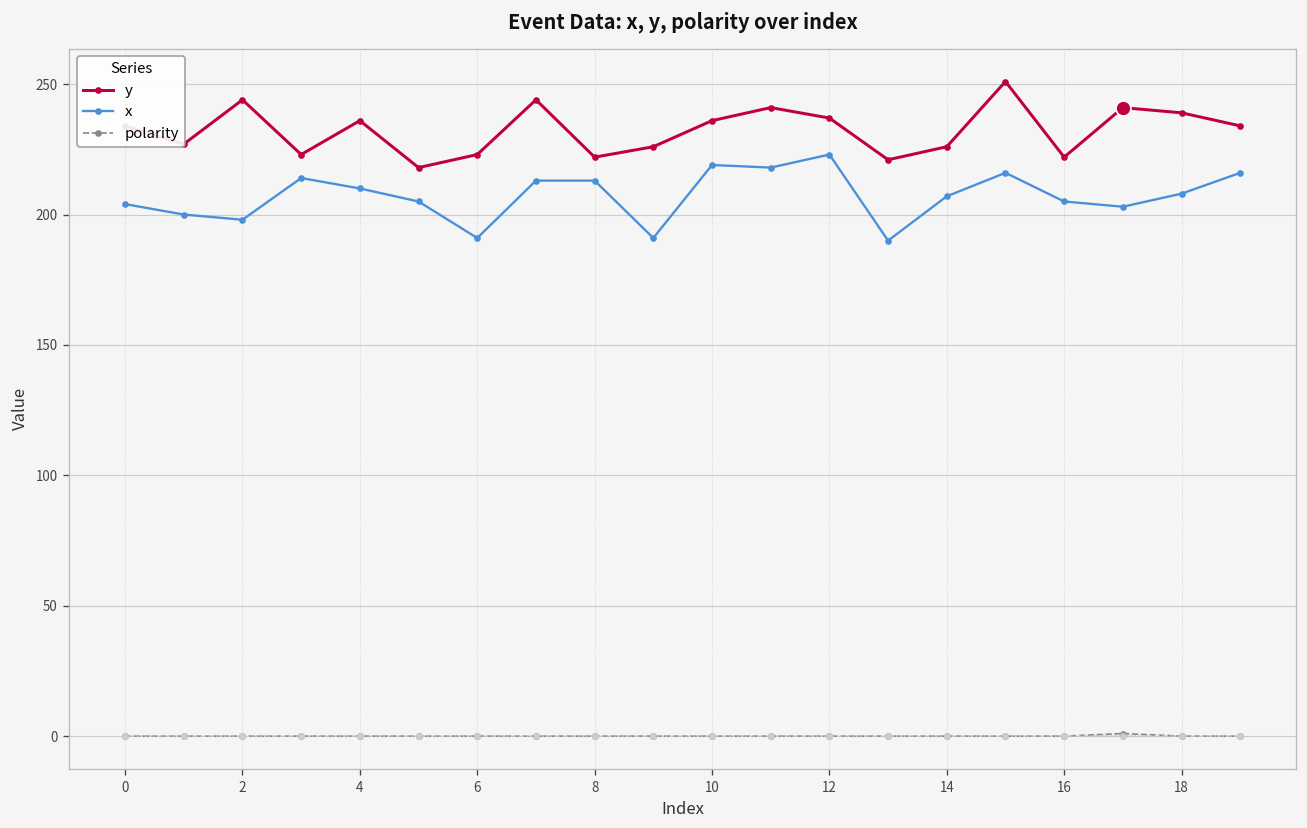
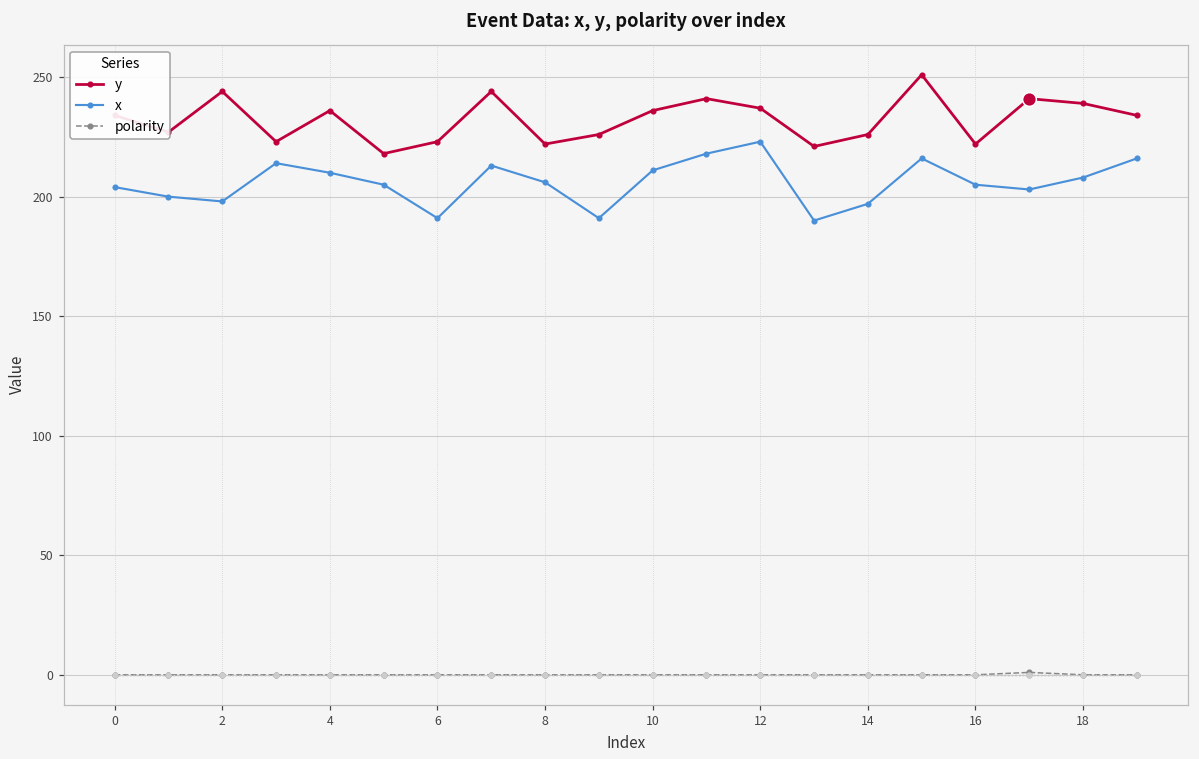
  {
    "x": {
      "0": 204,
      "2": 198,
      "4": 210,
      "6": 191,
-     "8": 213,
-     "10": 219,
+     "8": 206,
+     "10": 211,
      "12": 223,
-     "14": 207,
+     "14": 197,
      "16": 205,
      "18": 208
    }
  }
